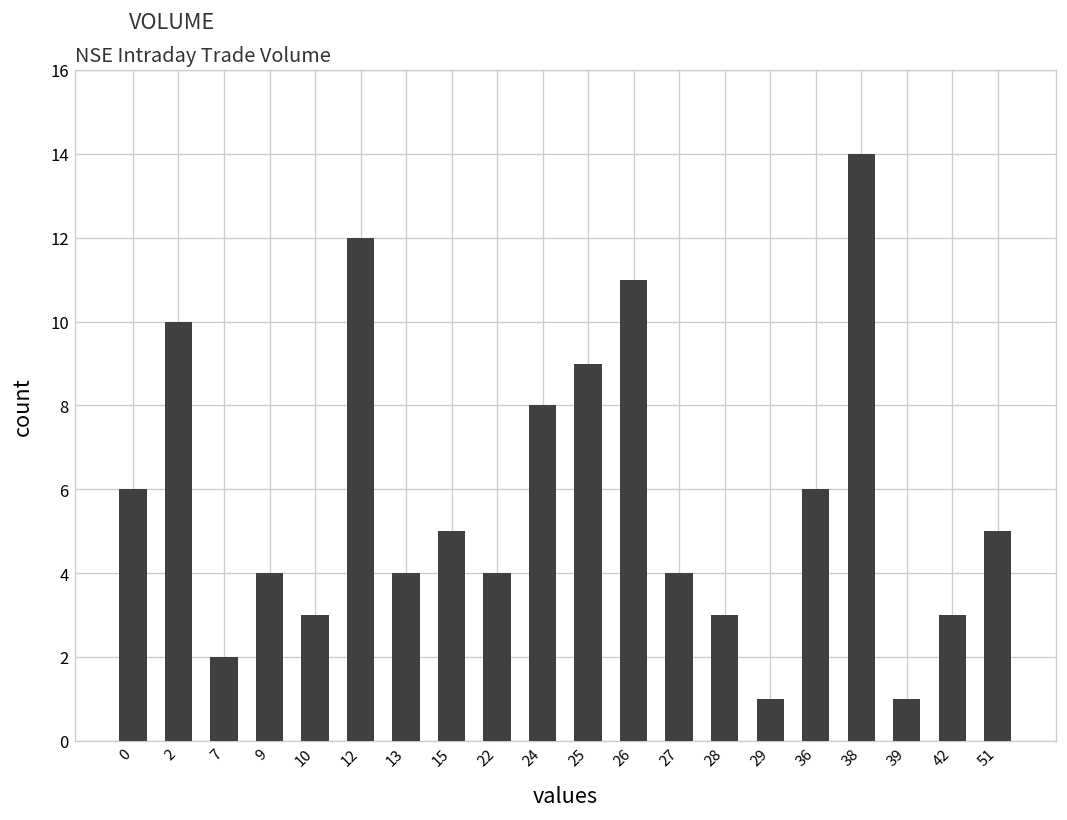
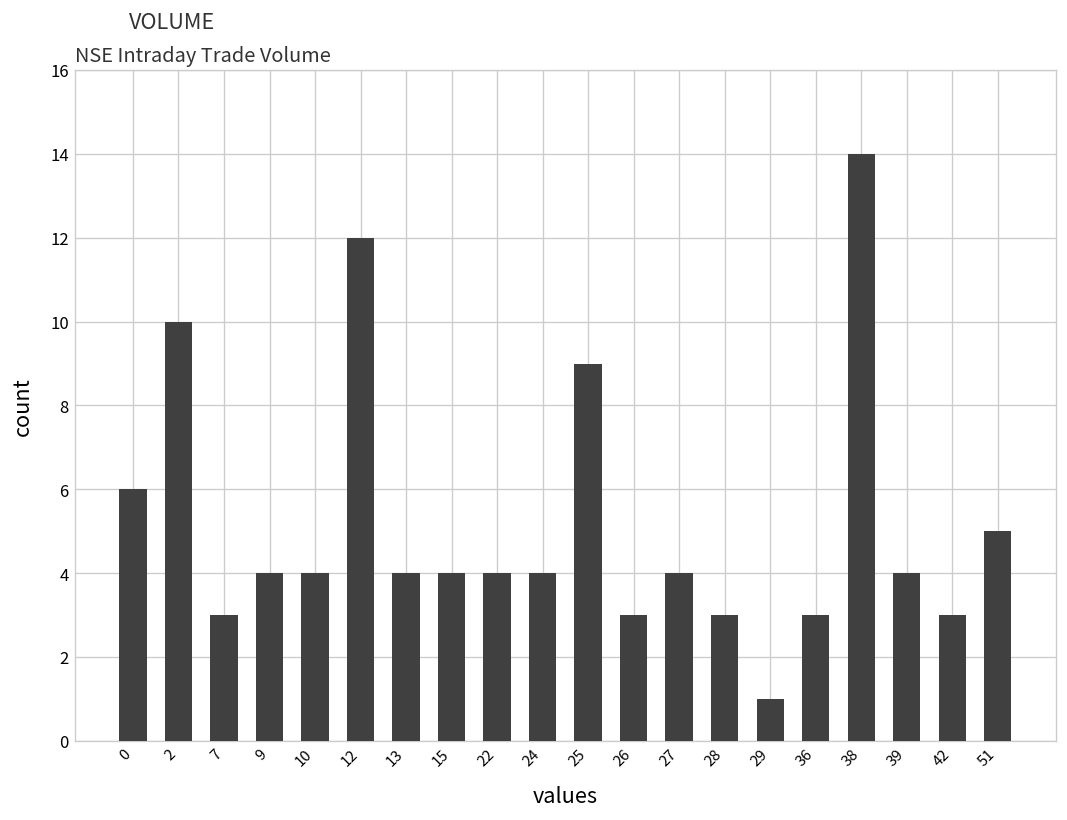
  {
    "0": 6,
    "2": 10,
-   "7": 2,
+   "7": 3,
    "9": 4,
-   "10": 3,
+   "10": 4,
    "12": 12,
    "13": 4,
-   "15": 5,
+   "15": 4,
    "22": 4,
-   "24": 8,
+   "24": 4,
    "25": 9,
-   "26": 11,
+   "26": 3,
    "27": 4,
    "28": 3,
    "29": 1,
-   "36": 6,
+   "36": 3,
    "38": 14,
-   "39": 1,
+   "39": 4,
    "42": 3,
    "51": 5
  }
